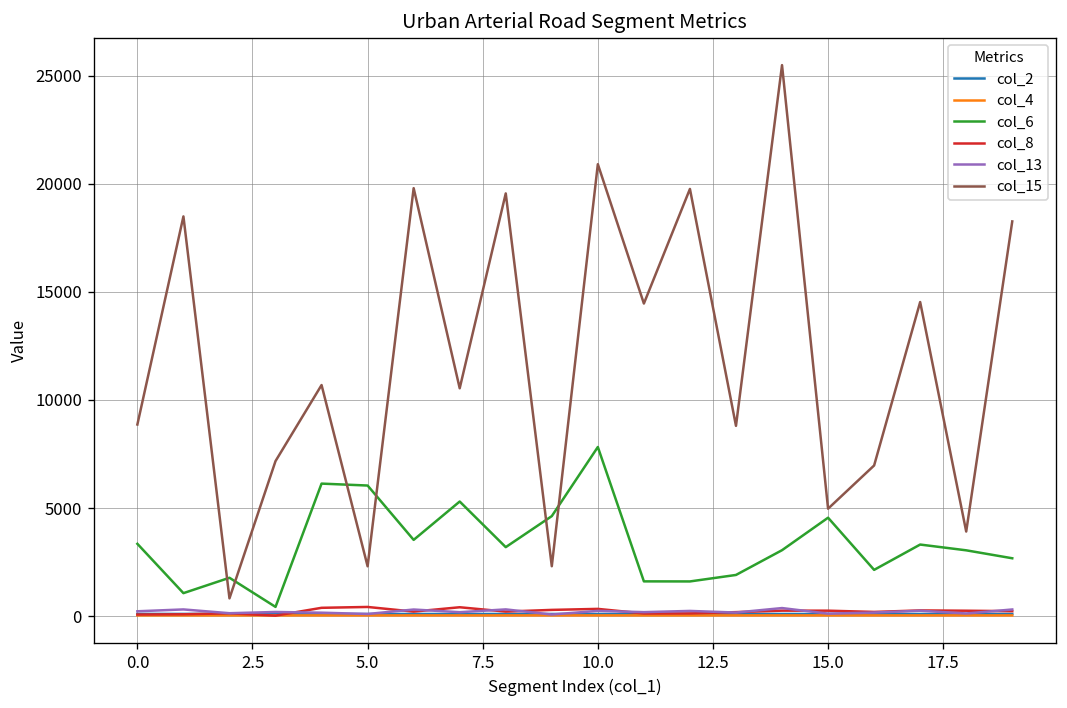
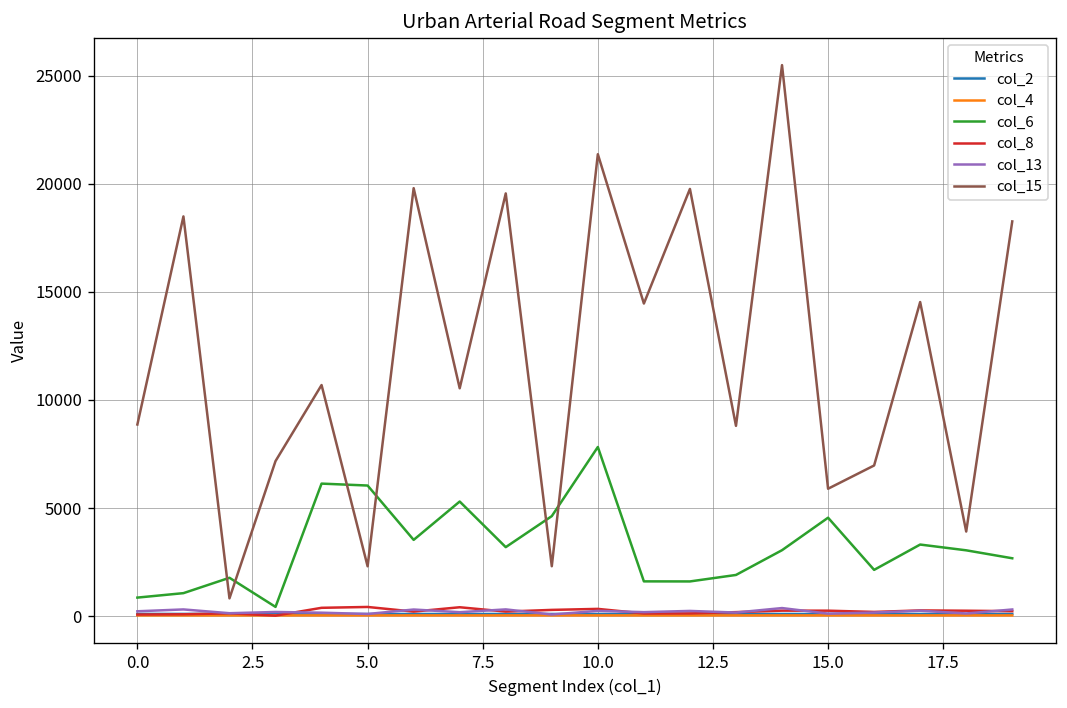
  {
    "col_6": {
-     "0.0": 3300,
+     "0.0": 900,
      "5.0": 6000,
      "10.0": 7800,
      "15.0": 4600
    },
    "col_8": {
      "5.0": 400
    },
    "col_15": {
      "0.0": 8900,
      "5.0": 2300,
-     "10.0": 20900,
-     "15.0": 5000
+     "10.0": 21400,
+     "15.0": 5900
    }
  }
